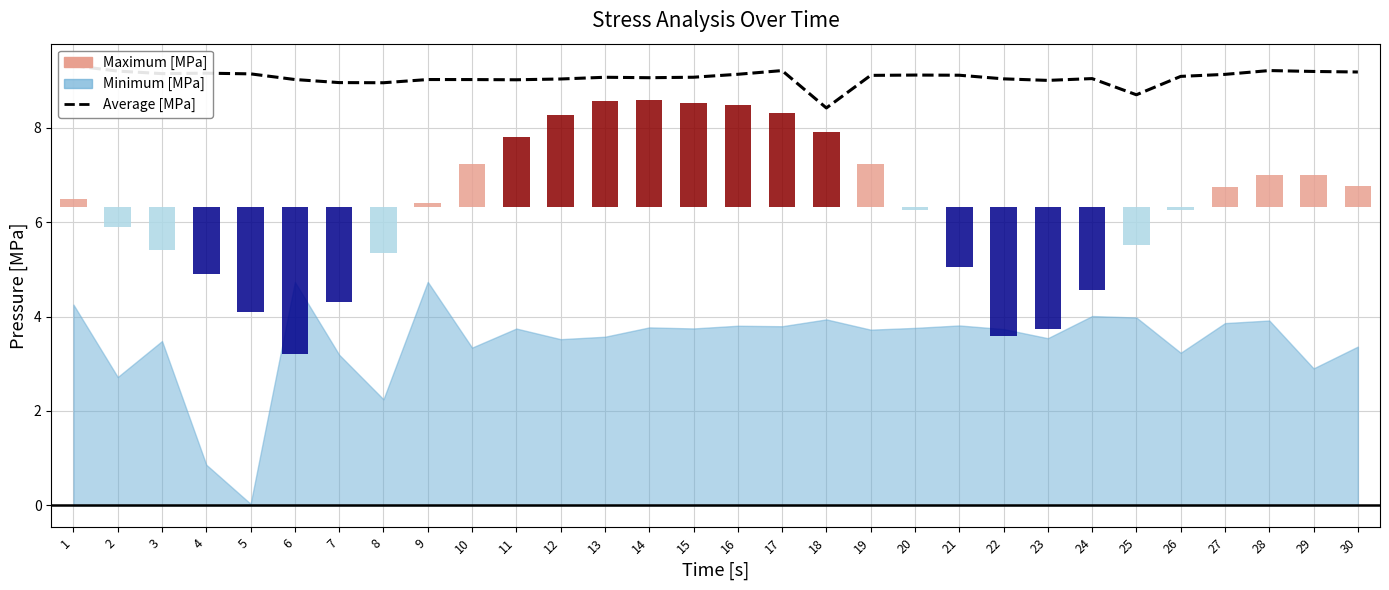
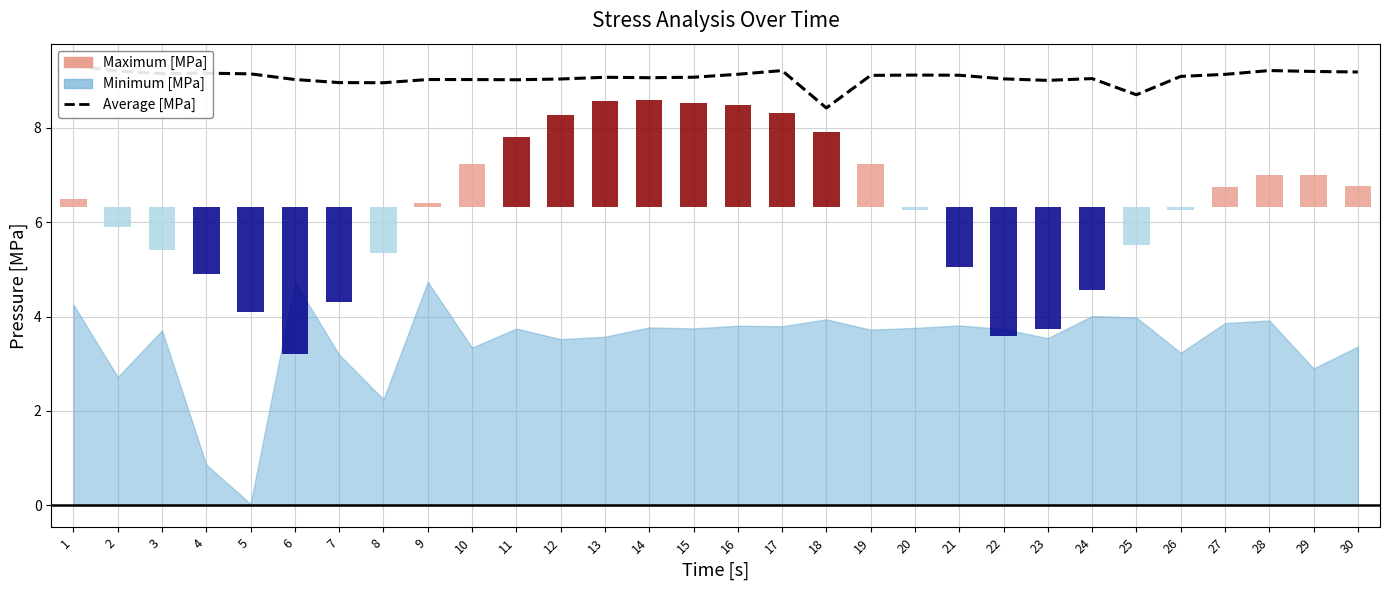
  {
    "Minimum [MPa]": {
      "1": 4.3,
      "2": 2.7,
-     "3": 3.5,
+     "3": 3.7,
      "4": 0.9,
      "6": 4.7,
      "7": 3.2,
      "8": 2.2,
      "9": 4.7,
      "10": 3.3,
      "11": 3.7,
      "12": 3.5,
      "13": 3.6,
      "14": 3.8,
      "15": 3.7,
      "16": 3.8,
      "17": 3.8,
      "18": 3.9,
      "19": 3.7,
      "20": 3.8,
      "21": 3.8,
      "22": 3.7,
      "23": 3.5,
      "24": 4.0,
      "25": 4.0,
      "26": 3.2,
      "27": 3.9,
      "28": 3.9,
      "29": 2.9,
      "30": 3.4
    },
    "Average [MPa]": {
      "5": 9.1,
      "6": 9.0,
      "7": 9.0,
      "8": 9.0,
      "9": 9.0,
      "10": 9.0,
      "11": 9.0,
      "12": 9.0,
      "13": 9.1,
      "14": 9.1,
      "15": 9.1,
      "16": 9.1,
      "17": 9.2,
      "18": 8.4,
      "19": 9.1,
      "20": 9.1,
      "21": 9.1,
      "22": 9.0,
      "23": 9.0,
      "24": 9.0,
      "25": 8.7,
      "26": 9.1,
      "27": 9.1,
      "28": 9.2,
      "29": 9.2,
      "30": 9.2
    }
  }
